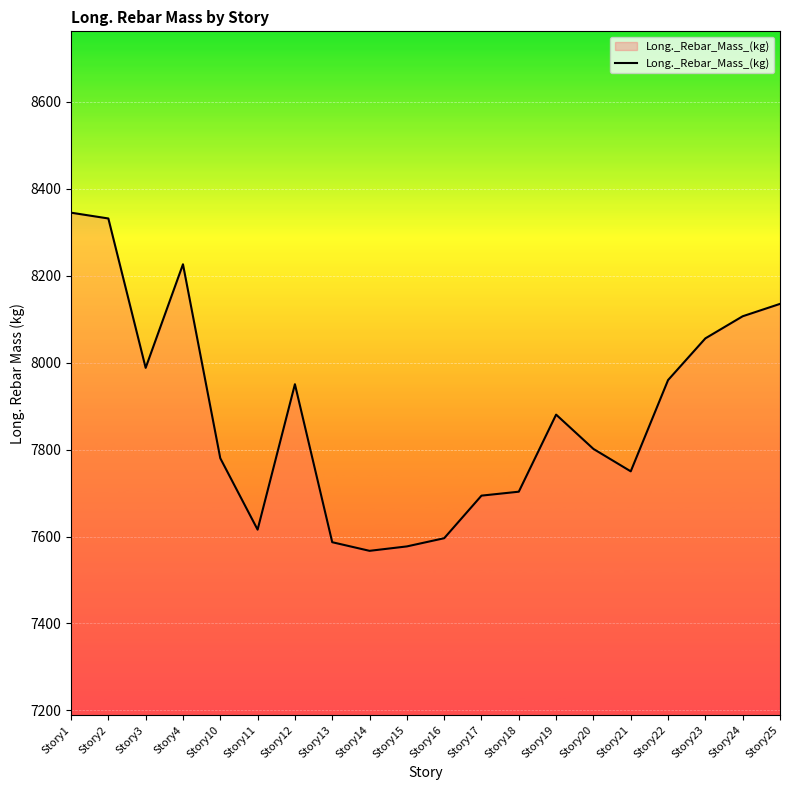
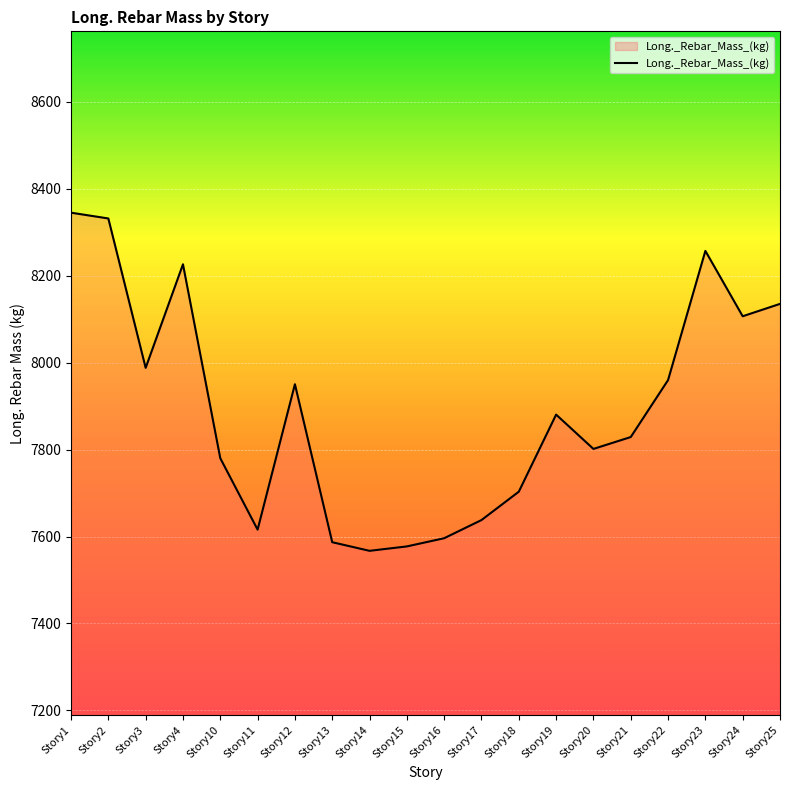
  {
    "Story1": 8350,
    "Story2": 8330,
    "Story3": 7990,
    "Story4": 8230,
    "Story10": 7780,
    "Story11": 7620,
    "Story12": 7950,
    "Story13": 7590,
    "Story14": 7570,
    "Story15": 7580,
    "Story16": 7600,
-   "Story17": 7690,
+   "Story17": 7640,
    "Story18": 7700,
    "Story19": 7880,
    "Story20": 7800,
-   "Story21": 7750,
+   "Story21": 7830,
    "Story22": 7960,
-   "Story23": 8060,
+   "Story23": 8260,
    "Story24": 8110,
    "Story25": 8140
  }
